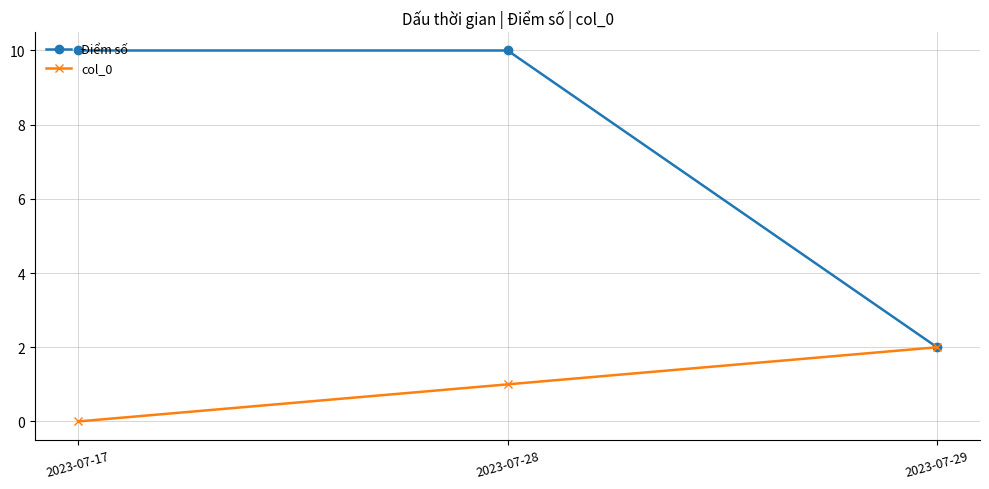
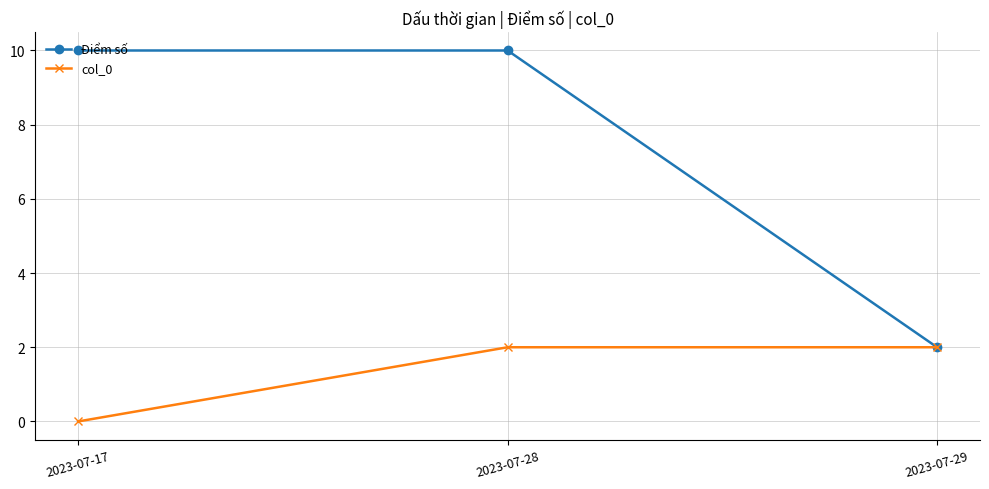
  {
    "Điểm số": {
      "2023-07-17": 10,
      "2023-07-28": 10
    },
    "col_0": {
      "2023-07-17": 0,
-     "2023-07-28": 1
+     "2023-07-28": 2
    }
  }
